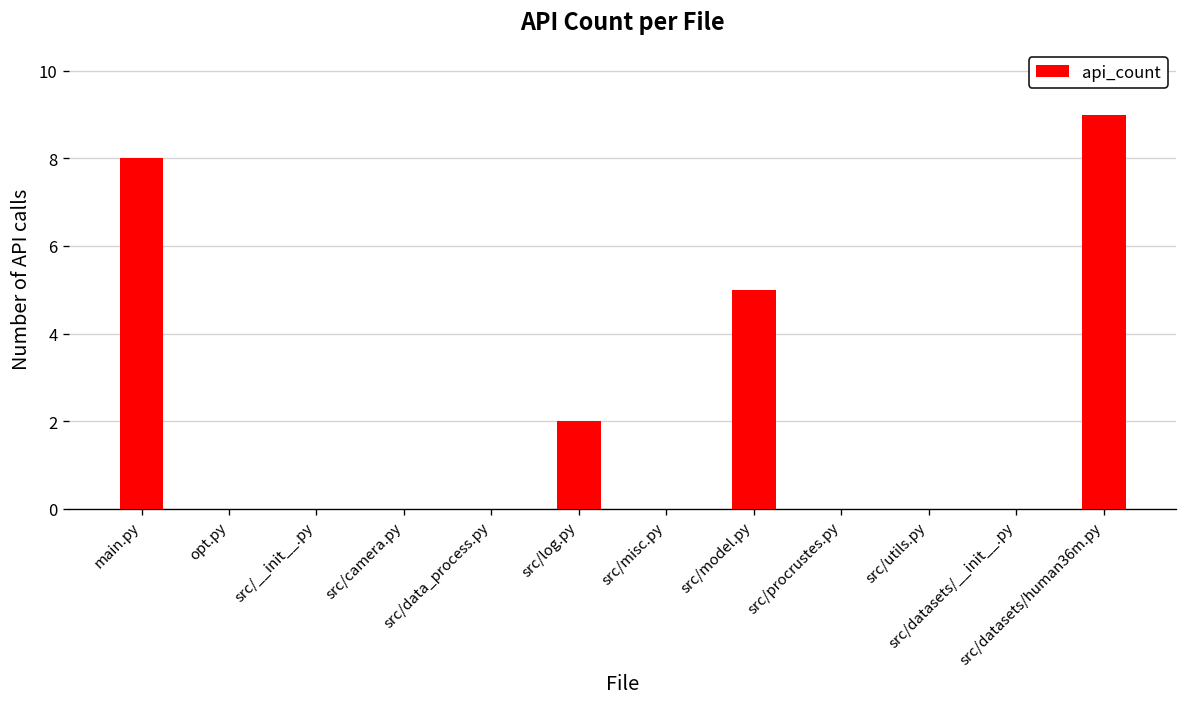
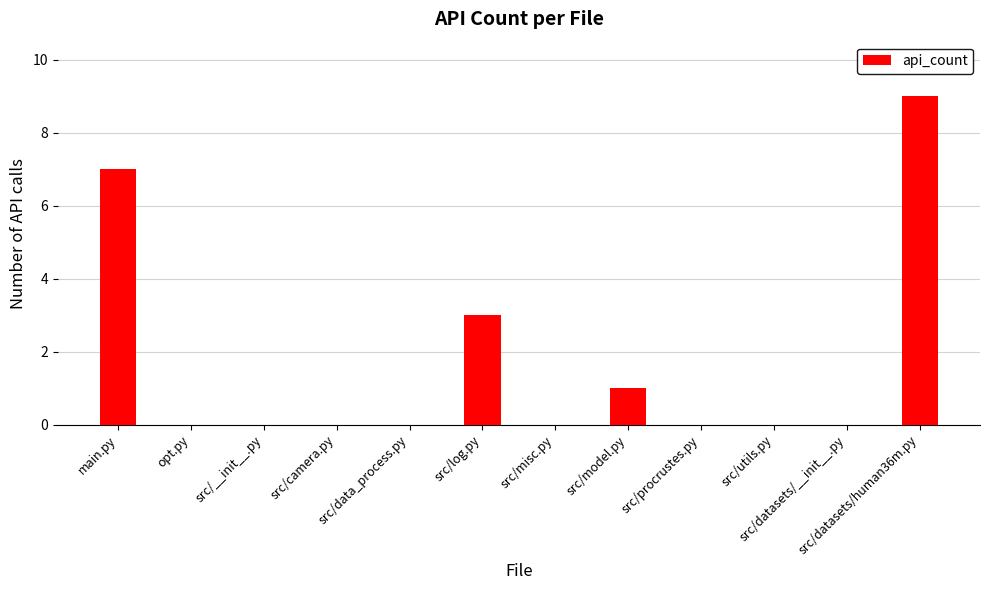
  {
-   "main.py": 8,
+   "main.py": 7,
    "opt.py": 0,
    "src/__init__.py": 0,
    "src/camera.py": 0,
    "src/data_process.py": 0,
-   "src/log.py": 2,
+   "src/log.py": 3,
    "src/misc.py": 0,
-   "src/model.py": 5,
+   "src/model.py": 1,
    "src/procrustes.py": 0,
    "src/utils.py": 0,
    "src/datasets/__init__.py": 0,
    "src/datasets/human36m.py": 9
  }
